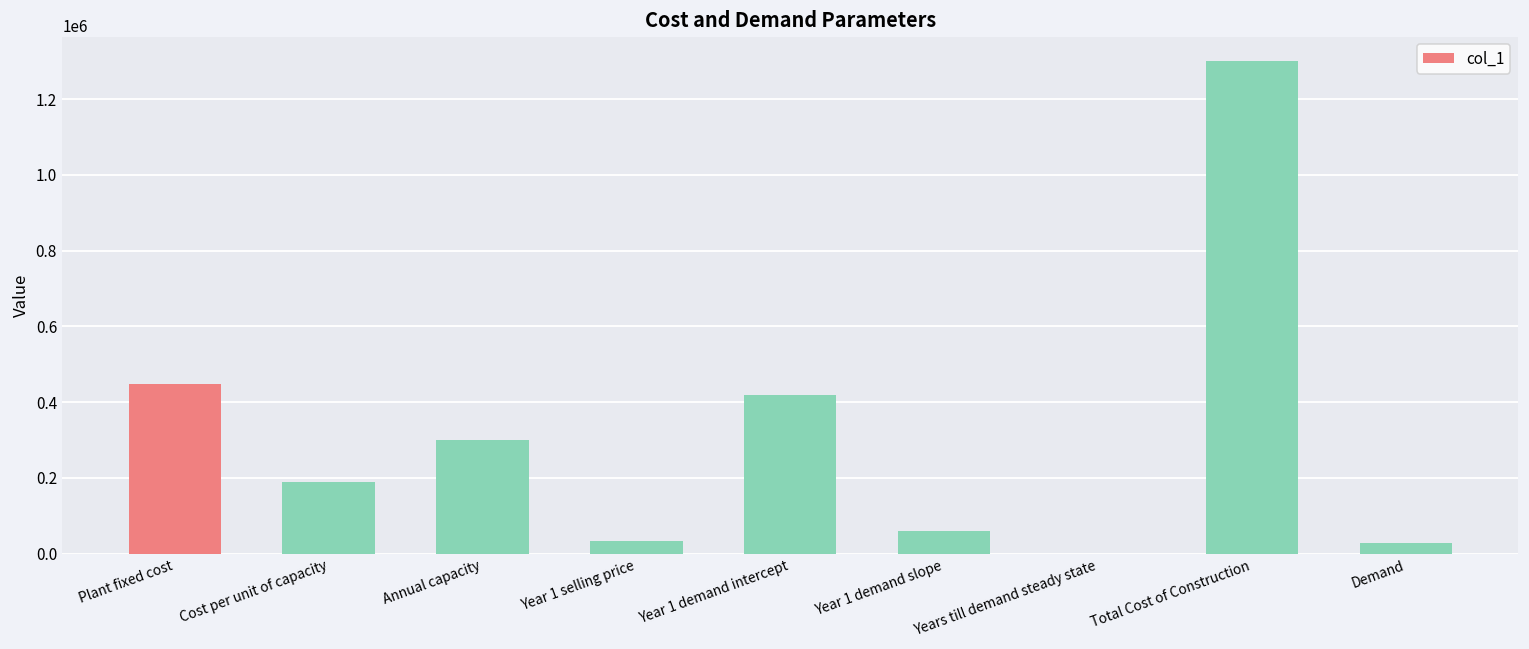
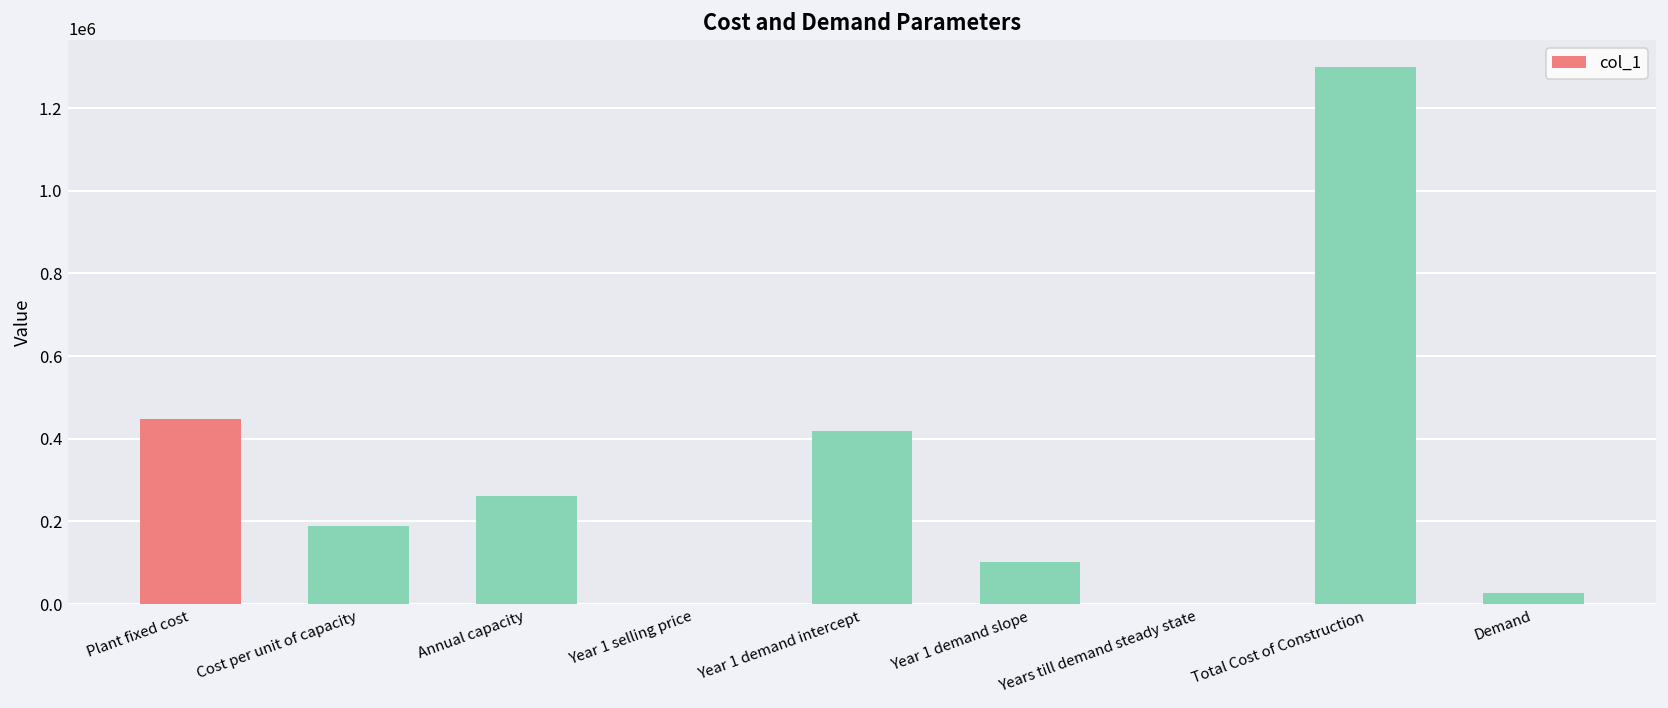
  {
    "Plant fixed cost": 450000,
    "Cost per unit of capacity": 190000,
-   "Annual capacity": 300000,
-   "Year 1 selling price": 30000,
+   "Annual capacity": 260000,
+   "Year 1 selling price": 0,
    "Year 1 demand intercept": 420000,
-   "Year 1 demand slope": 60000,
+   "Year 1 demand slope": 100000,
    "Total Cost of Construction": 1300000,
    "Demand": 30000
  }
